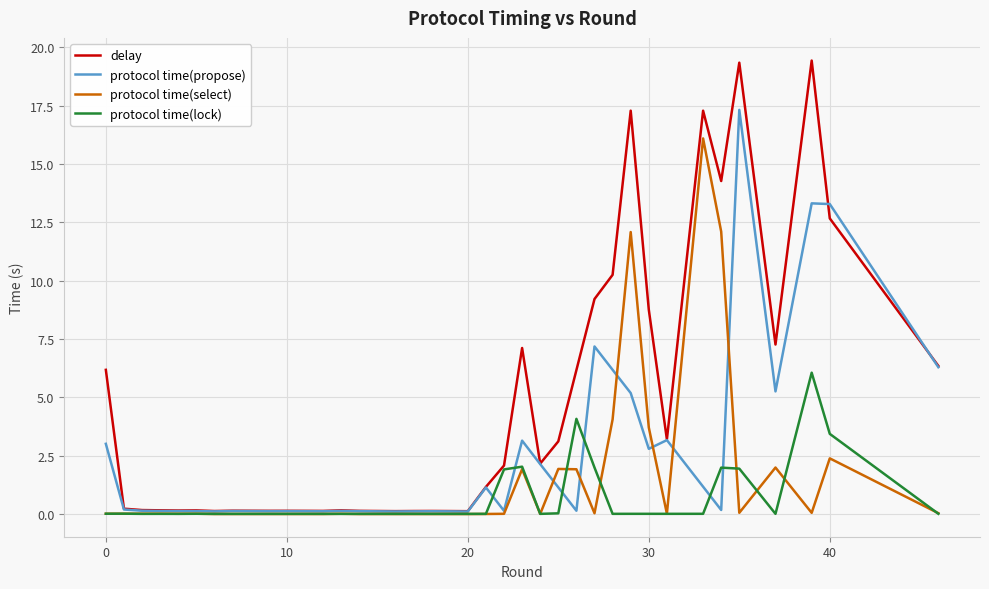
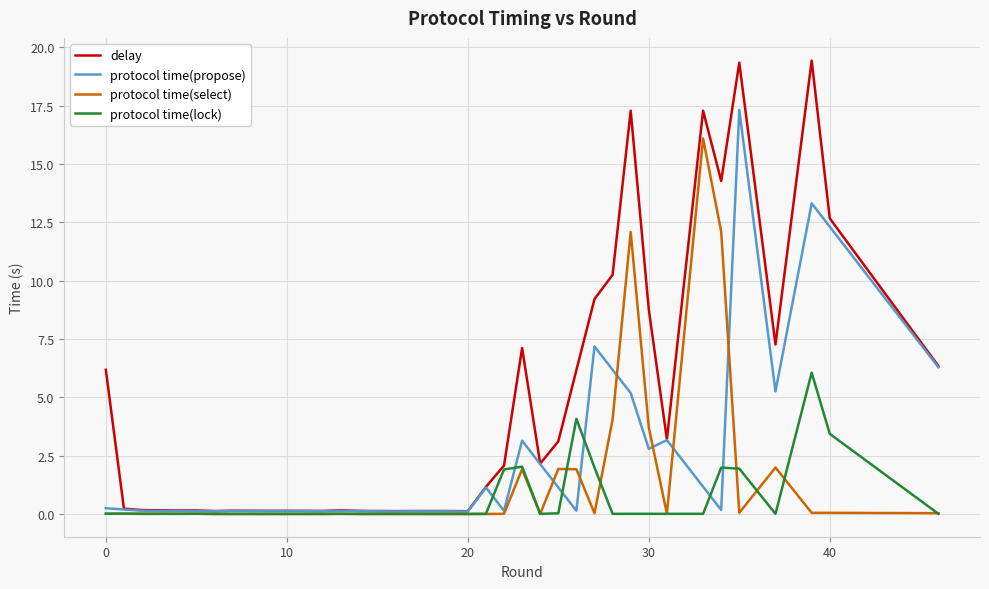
  {
    "delay": {
      "0": 6.2,
      "30": 8.8,
      "40": 12.7
    },
    "protocol time(propose)": {
-     "0": 3.0,
+     "0": 0.3,
      "30": 2.8,
-     "40": 13.3
+     "40": 12.3
    },
    "protocol time(select)": {
      "30": 3.7,
-     "40": 2.4
+     "40": 0.1
    },
    "protocol time(lock)": {
      "30": 0.0,
      "40": 3.4
    }
  }
